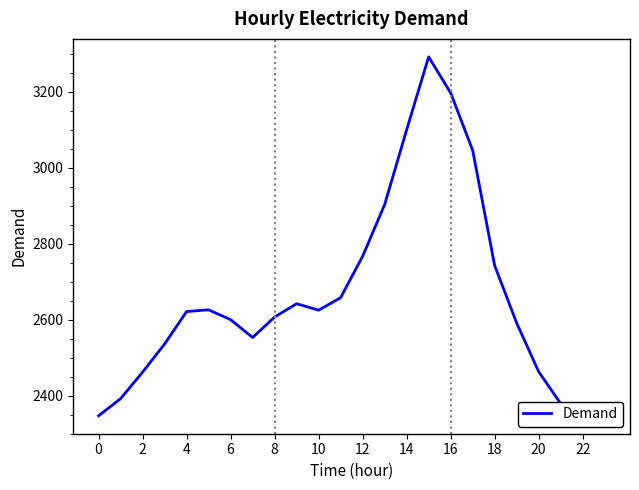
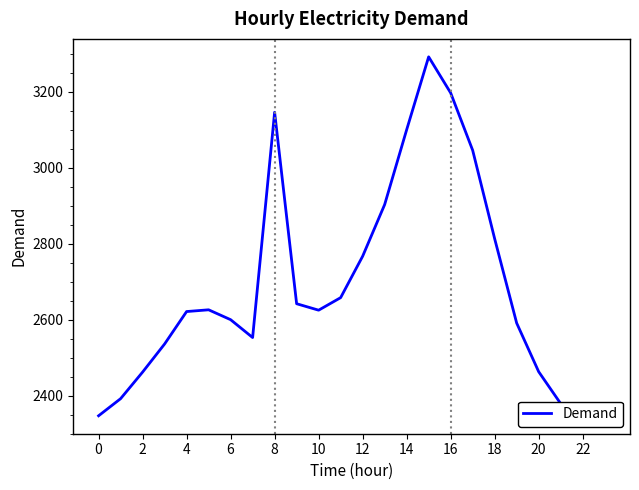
  {
    "0": 2350,
    "2": 2460,
    "4": 2620,
    "6": 2600,
-   "8": 2610,
+   "8": 3150,
    "10": 2630,
    "12": 2770,
    "14": 3100,
    "16": 3200,
-   "18": 2740,
+   "18": 2810,
    "20": 2460
  }
